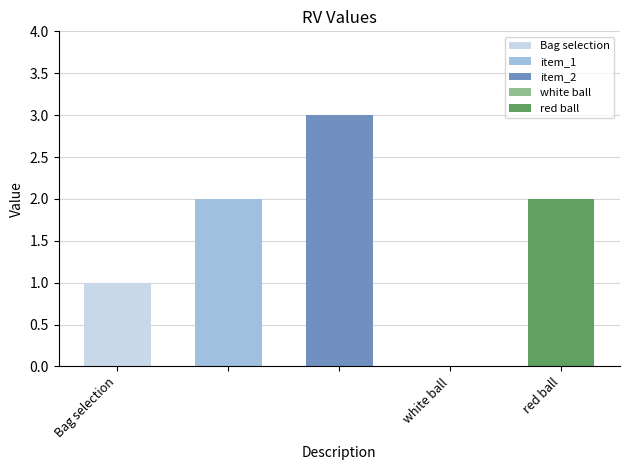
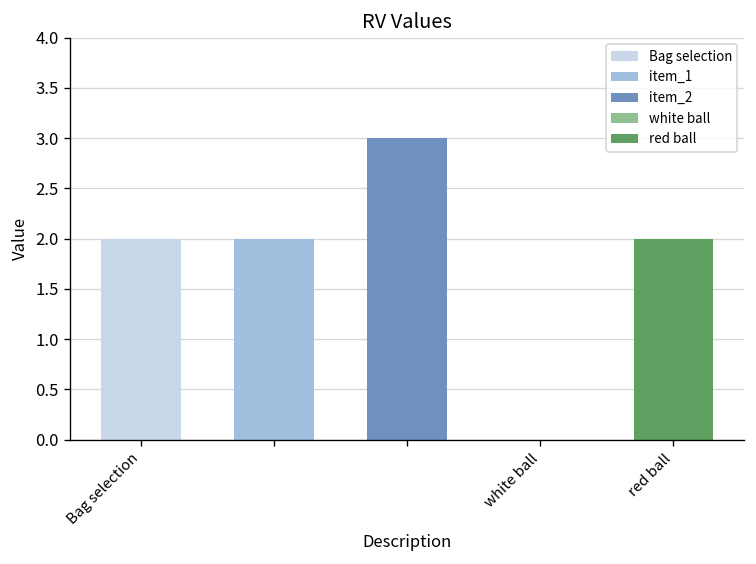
  {
-   "Bag selection": 1,
+   "Bag selection": 2,
    "white ball": 0,
    "red ball": 2
  }
